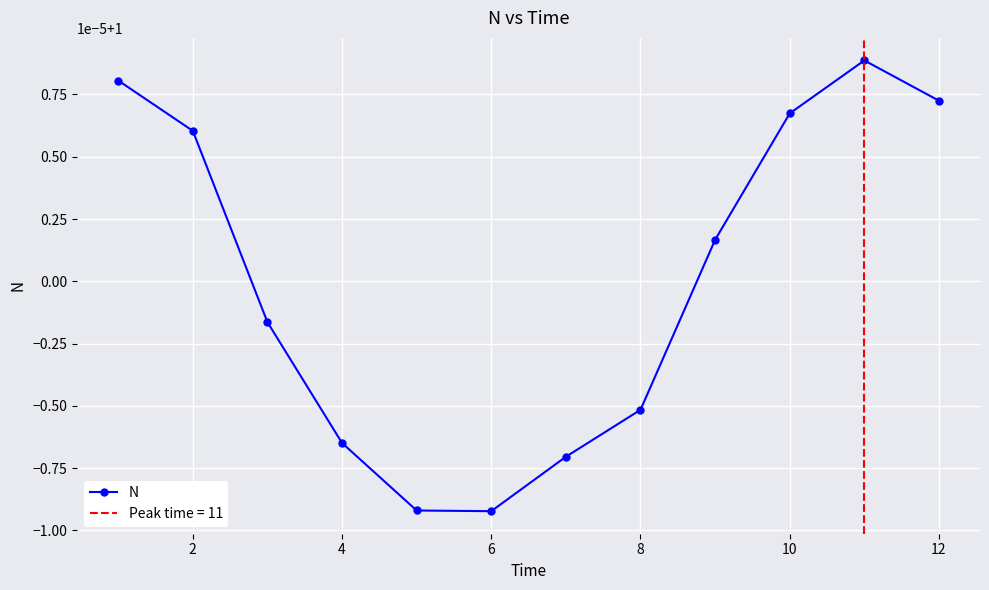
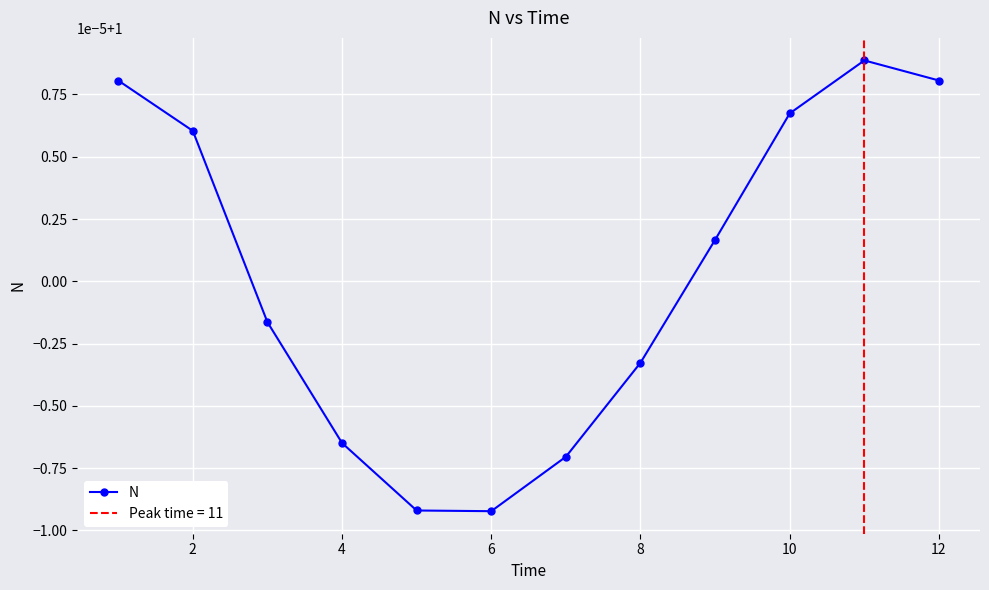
  {
    "2": 1.0000060,
    "4": 0.9999935,
    "6": 0.9999908,
-   "8": 0.9999948,
+   "8": 0.9999967,
    "10": 1.0000067,
-   "12": 1.0000073
+   "12": 1.0000081
  }
